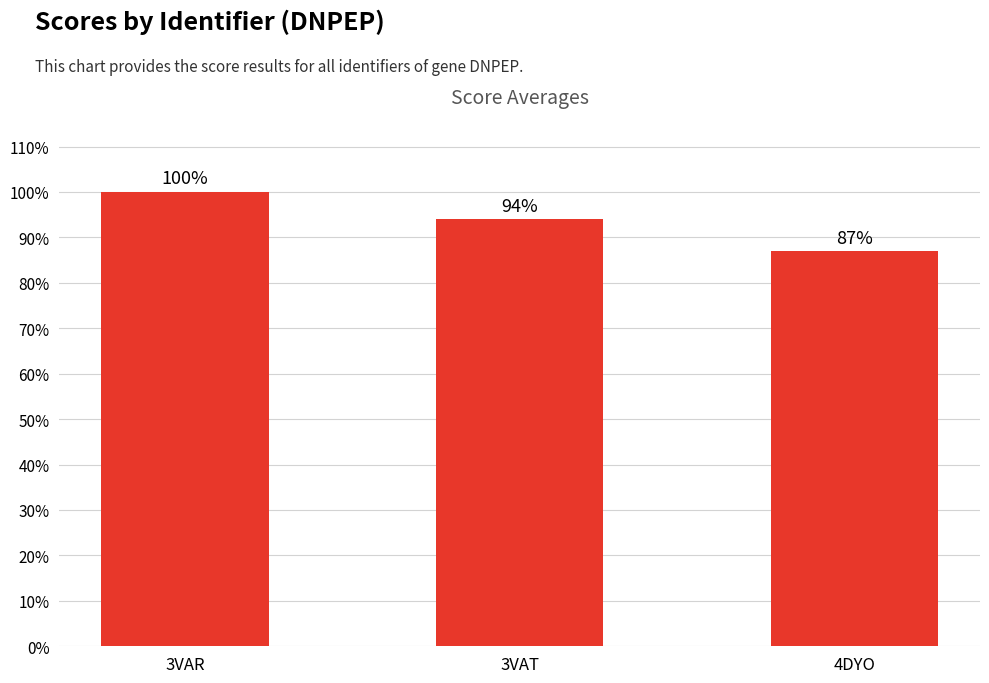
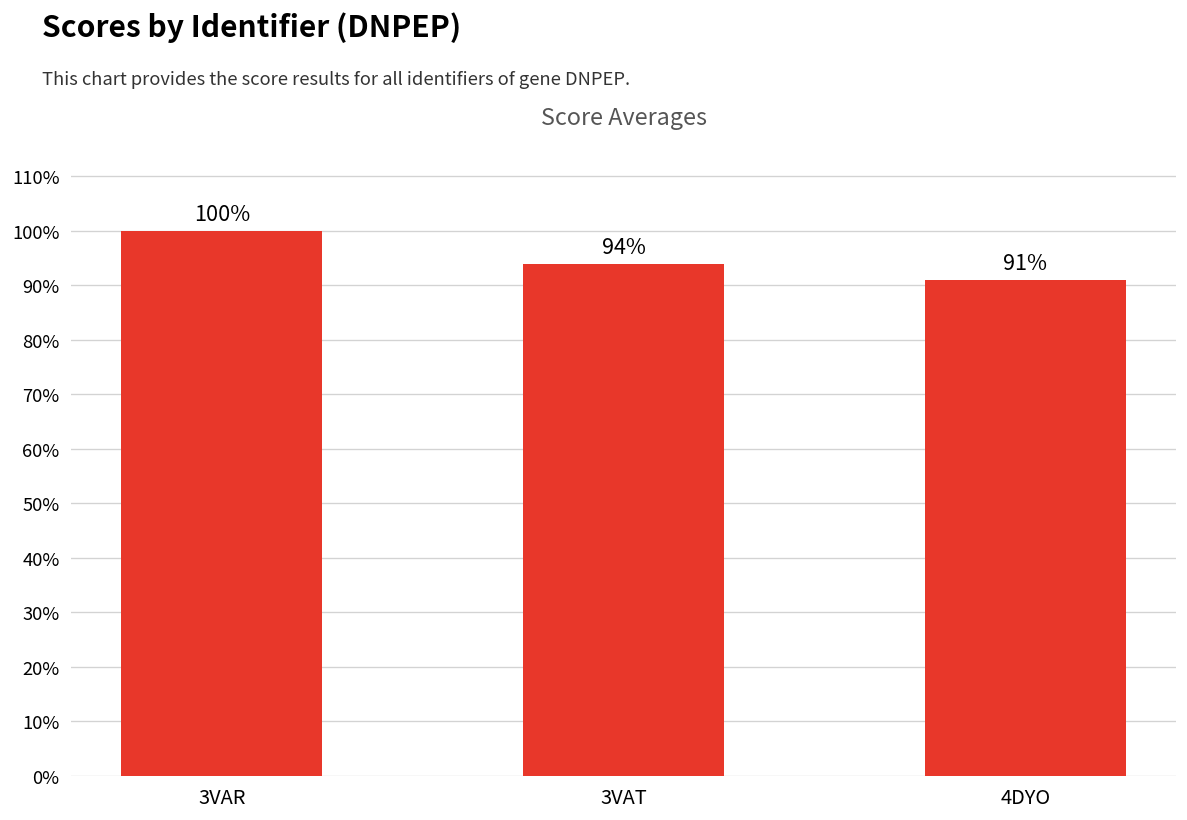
  {
    "3VAR": "100%",
    "3VAT": "94%",
-   "4DYO": "87%"
+   "4DYO": "91%"
  }
